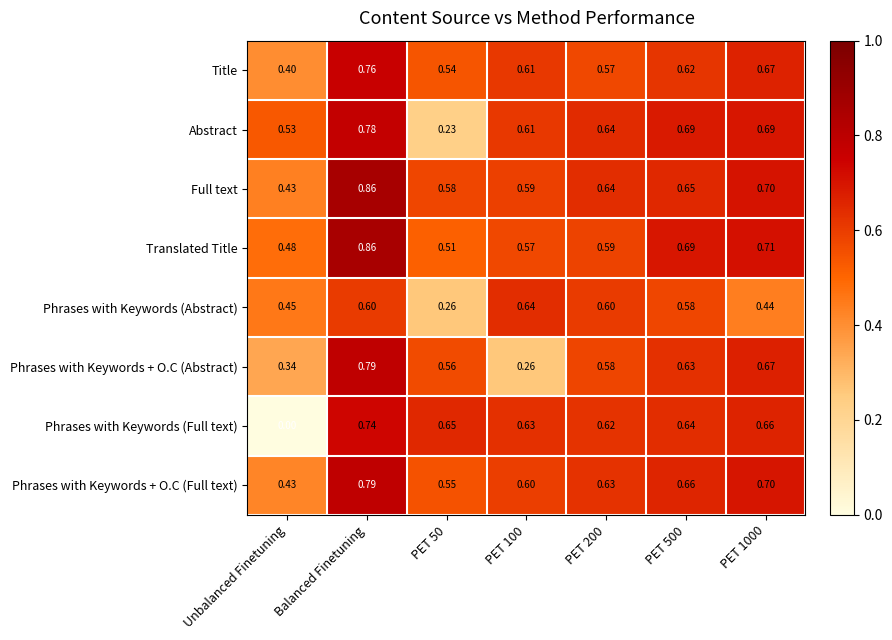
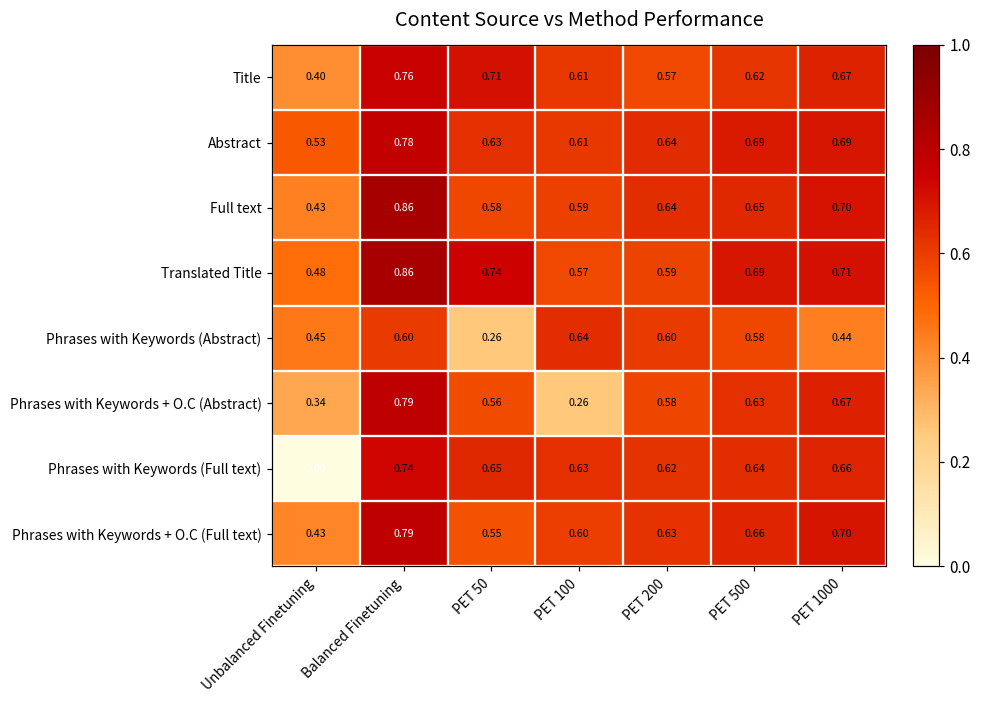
  {
    "Title": {
      "Unbalanced Finetuning": 0.40,
      "Balanced Finetuning": 0.76,
-     "PET 50": 0.54,
+     "PET 50": 0.71,
      "PET 100": 0.61,
      "PET 200": 0.57,
      "PET 500": 0.62,
      "PET 1000": 0.67
    },
    "Abstract": {
      "Unbalanced Finetuning": 0.53,
      "Balanced Finetuning": 0.78,
-     "PET 50": 0.23,
+     "PET 50": 0.63,
      "PET 100": 0.61,
      "PET 200": 0.64,
      "PET 500": 0.69,
      "PET 1000": 0.69
    },
    "Full text": {
      "Unbalanced Finetuning": 0.43,
      "Balanced Finetuning": 0.86,
      "PET 50": 0.58,
      "PET 100": 0.59,
      "PET 200": 0.64,
      "PET 500": 0.65,
      "PET 1000": 0.70
    },
    "Translated Title": {
      "Unbalanced Finetuning": 0.48,
      "Balanced Finetuning": 0.86,
-     "PET 50": 0.51,
+     "PET 50": 0.74,
      "PET 100": 0.57,
      "PET 200": 0.59,
      "PET 500": 0.69,
      "PET 1000": 0.71
    },
    "Phrases with Keywords (Abstract)": {
      "Unbalanced Finetuning": 0.45,
      "Balanced Finetuning": 0.60,
      "PET 50": 0.26,
      "PET 100": 0.64,
      "PET 200": 0.60,
      "PET 500": 0.58,
      "PET 1000": 0.44
    },
    "Phrases with Keywords + O.C (Abstract)": {
      "Unbalanced Finetuning": 0.34,
      "Balanced Finetuning": 0.79,
      "PET 50": 0.56,
      "PET 100": 0.26,
      "PET 200": 0.58,
      "PET 500": 0.63,
      "PET 1000": 0.67
    },
    "Phrases with Keywords (Full text)": {
      "Balanced Finetuning": 0.74,
      "PET 50": 0.65,
      "PET 100": 0.63,
      "PET 200": 0.62,
      "PET 500": 0.64,
      "PET 1000": 0.66
    },
    "Phrases with Keywords + O.C (Full text)": {
      "Unbalanced Finetuning": 0.43,
      "Balanced Finetuning": 0.79,
      "PET 50": 0.55,
      "PET 100": 0.60,
      "PET 200": 0.63,
      "PET 500": 0.66,
      "PET 1000": 0.70
    }
  }
